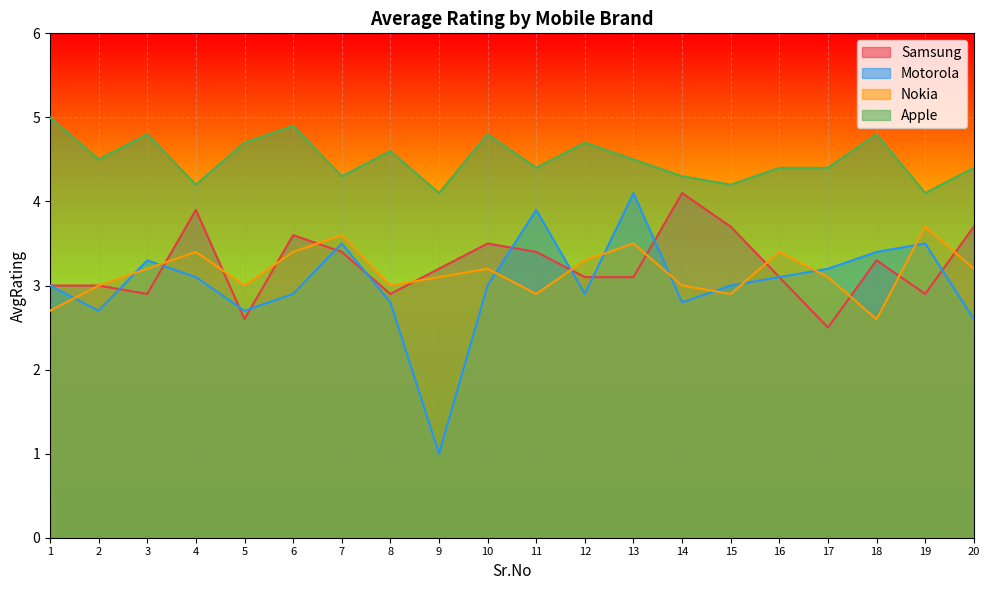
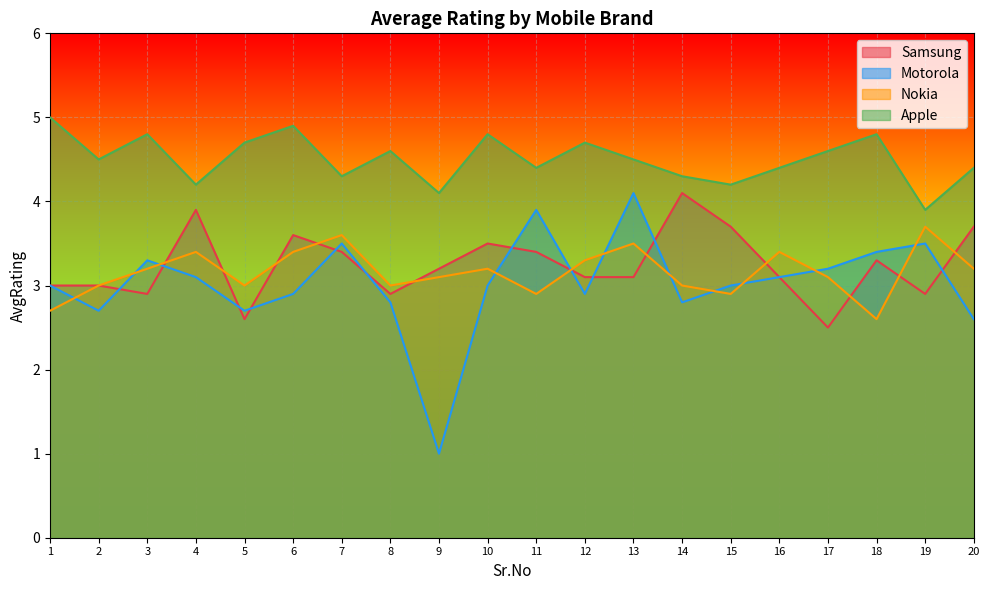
  {
    "Samsung": {
      "3": 2.9,
      "4": 3.9,
      "5": 2.6,
      "6": 3.6,
      "7": 3.4,
      "8": 2.9,
      "9": 3.2,
      "10": 3.5,
      "11": 3.4,
      "12": 3.1,
      "13": 3.1,
      "14": 4.1,
      "15": 3.7,
      "17": 2.5,
      "18": 3.3,
      "19": 2.9,
      "20": 3.7
    },
    "Motorola": {
      "2": 2.7,
      "3": 3.3,
      "4": 3.1,
      "5": 2.7,
      "6": 2.9,
      "7": 3.5,
      "8": 2.8,
      "9": 1.0,
      "10": 3.0,
      "11": 3.9,
      "12": 2.9,
      "13": 4.1,
      "14": 2.8,
      "15": 3.0,
      "17": 3.2,
      "18": 3.4,
      "19": 3.5,
      "20": 2.6
    },
    "Nokia": {
      "1": 2.7,
      "3": 3.2,
      "4": 3.4,
      "5": 3.0,
      "6": 3.4,
      "7": 3.6,
      "8": 3.0,
      "9": 3.1,
      "10": 3.2,
      "11": 2.9,
      "12": 3.3,
      "13": 3.5,
      "14": 3.0,
      "15": 2.9,
      "16": 3.4,
      "17": 3.1,
      "18": 2.6,
      "19": 3.7,
      "20": 3.2
    },
    "Apple": {
      "1": 5.0,
      "2": 4.5,
      "3": 4.8,
      "4": 4.2,
      "5": 4.7,
      "6": 4.9,
      "7": 4.3,
      "8": 4.6,
      "9": 4.1,
      "10": 4.8,
      "11": 4.4,
      "12": 4.7,
      "13": 4.5,
      "14": 4.3,
      "15": 4.2,
      "16": 4.4,
-     "17": 4.4,
+     "17": 4.6,
      "18": 4.8,
-     "19": 4.1,
+     "19": 3.9,
      "20": 4.4
    }
  }
